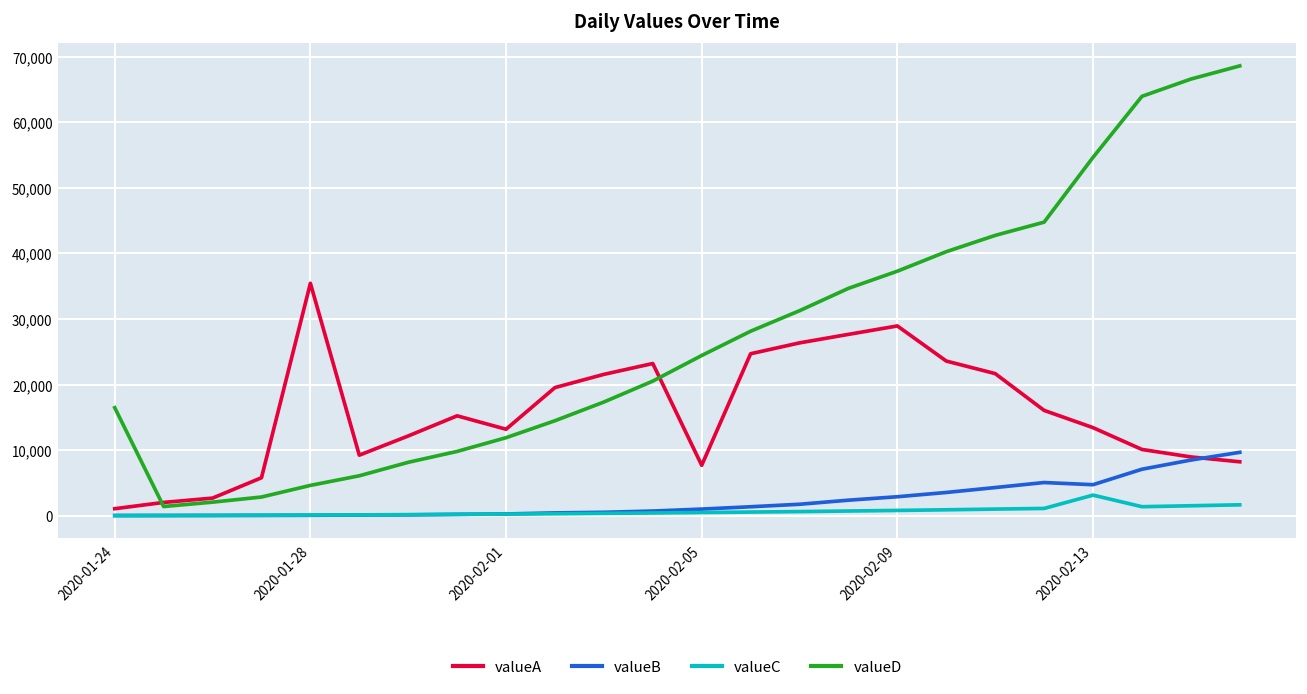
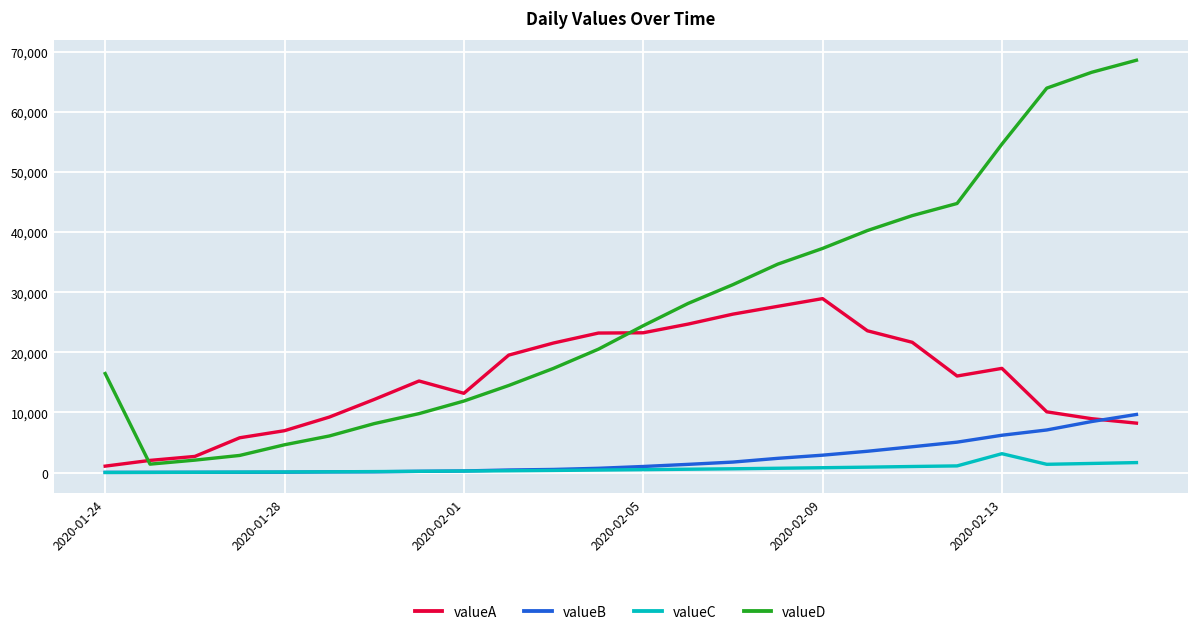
  {
    "valueA": {
      "2020-01-24": "1,000",
-     "2020-01-28": "35,000",
+     "2020-01-28": "7,000",
      "2020-02-01": "13,000",
-     "2020-02-05": "8,000",
+     "2020-02-05": "23,000",
      "2020-02-09": "29,000",
-     "2020-02-13": "13,000"
+     "2020-02-13": "17,000"
    },
    "valueB": {
      "2020-02-05": "1,000",
      "2020-02-09": "3,000",
-     "2020-02-13": "5,000"
+     "2020-02-13": "6,000"
    },
    "valueC": {
      "2020-02-05": "0",
      "2020-02-09": "1,000",
      "2020-02-13": "3,000"
    },
    "valueD": {
      "2020-01-24": "16,000",
      "2020-01-28": "5,000",
      "2020-02-01": "12,000",
      "2020-02-05": "24,000",
      "2020-02-09": "37,000",
      "2020-02-13": "55,000"
    }
  }
